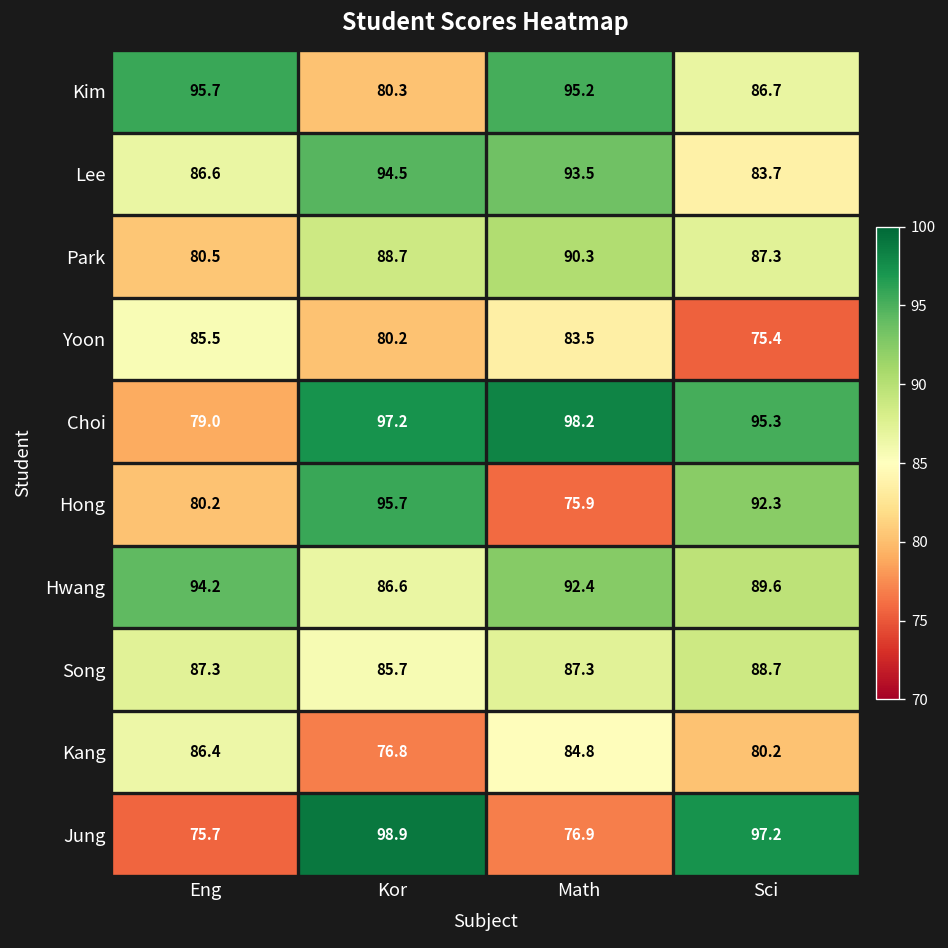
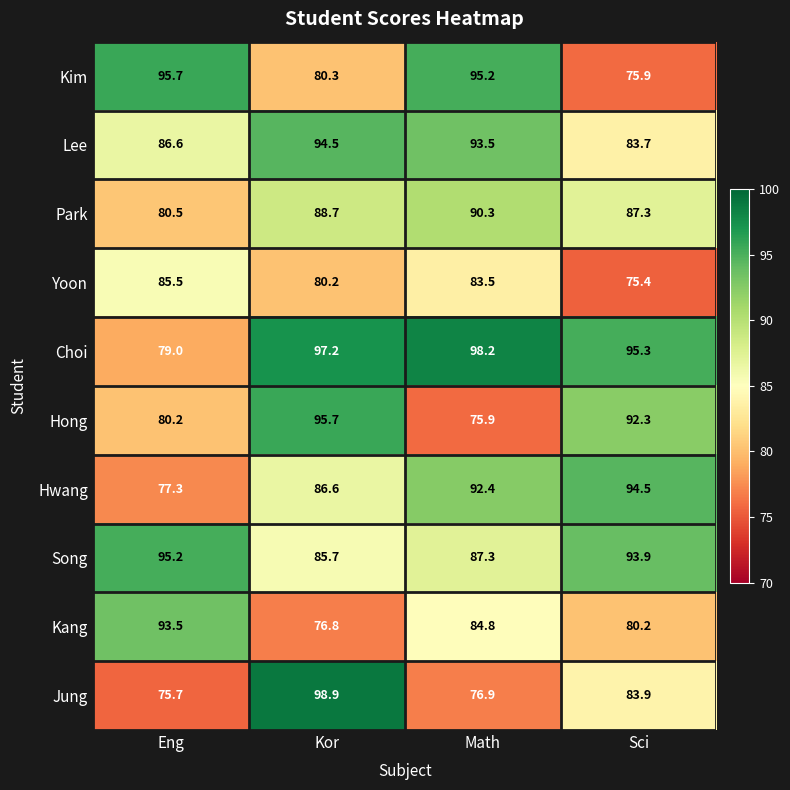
  {
    "Kim": {
      "Eng": 95.7,
      "Kor": 80.3,
      "Math": 95.2,
-     "Sci": 86.7
+     "Sci": 75.9
    },
    "Lee": {
      "Eng": 86.6,
      "Kor": 94.5,
      "Math": 93.5,
      "Sci": 83.7
    },
    "Park": {
      "Eng": 80.5,
      "Kor": 88.7,
      "Math": 90.3,
      "Sci": 87.3
    },
    "Yoon": {
      "Eng": 85.5,
      "Kor": 80.2,
      "Math": 83.5,
      "Sci": 75.4
    },
    "Choi": {
      "Eng": 79.0,
      "Kor": 97.2,
      "Math": 98.2,
      "Sci": 95.3
    },
    "Hong": {
      "Eng": 80.2,
      "Kor": 95.7,
      "Math": 75.9,
      "Sci": 92.3
    },
    "Hwang": {
-     "Eng": 94.2,
+     "Eng": 77.3,
      "Kor": 86.6,
      "Math": 92.4,
-     "Sci": 89.6
+     "Sci": 94.5
    },
    "Song": {
-     "Eng": 87.3,
+     "Eng": 95.2,
      "Kor": 85.7,
      "Math": 87.3,
-     "Sci": 88.7
+     "Sci": 93.9
    },
    "Kang": {
-     "Eng": 86.4,
+     "Eng": 93.5,
      "Kor": 76.8,
      "Math": 84.8,
      "Sci": 80.2
    },
    "Jung": {
      "Eng": 75.7,
      "Kor": 98.9,
      "Math": 76.9,
-     "Sci": 97.2
+     "Sci": 83.9
    }
  }
